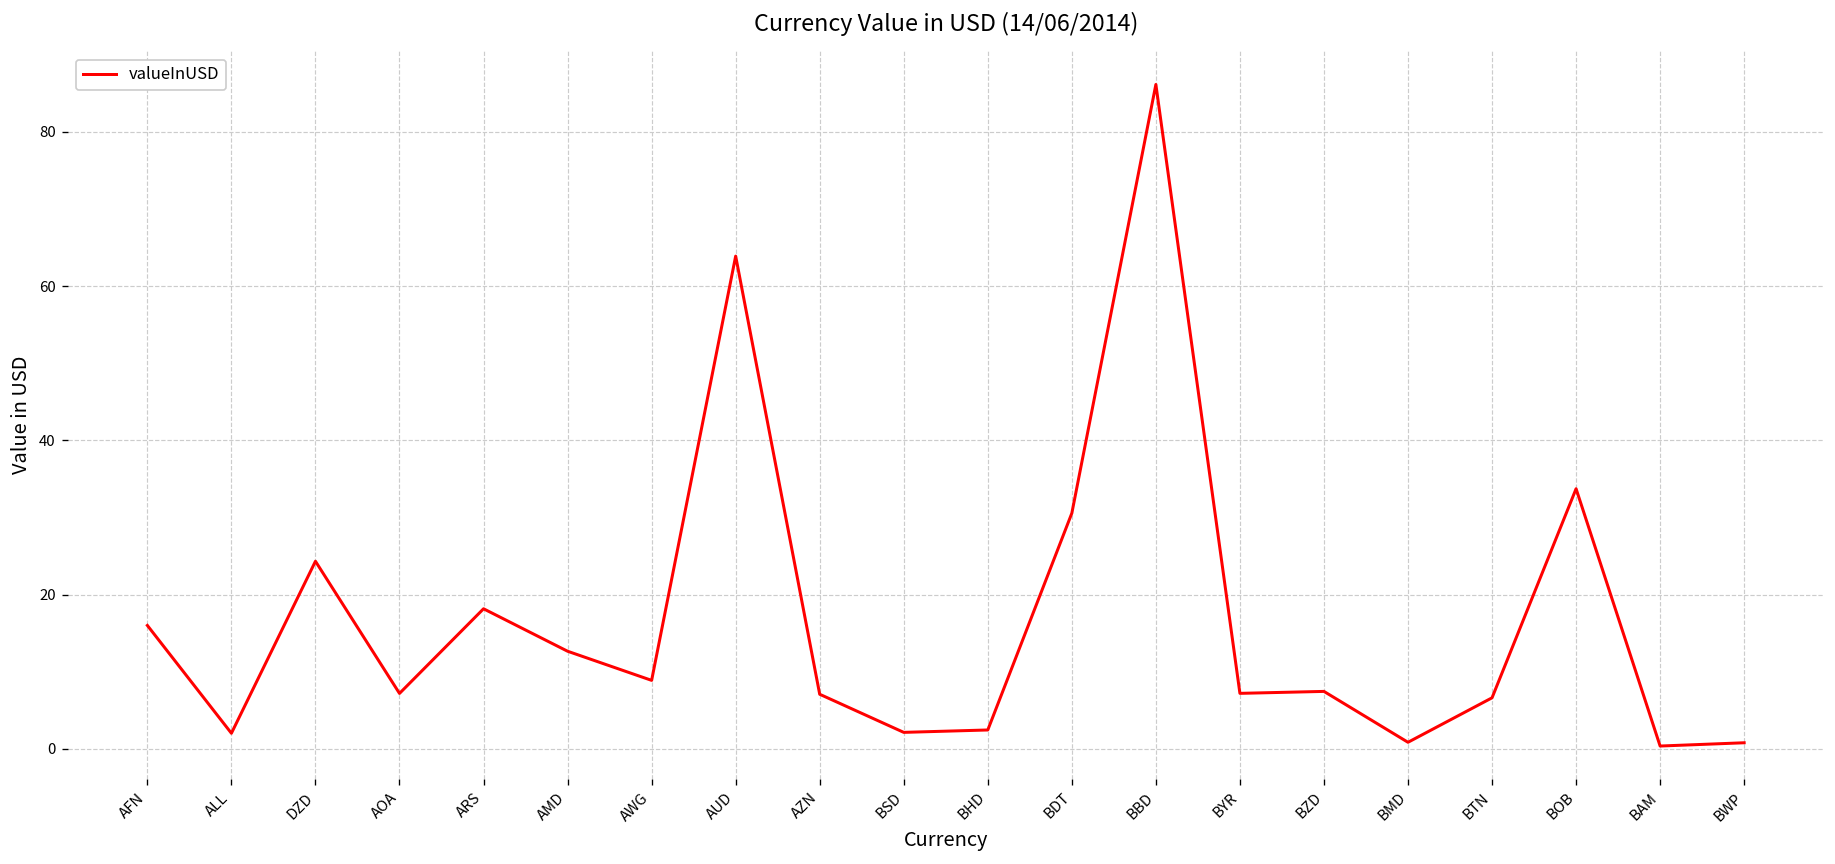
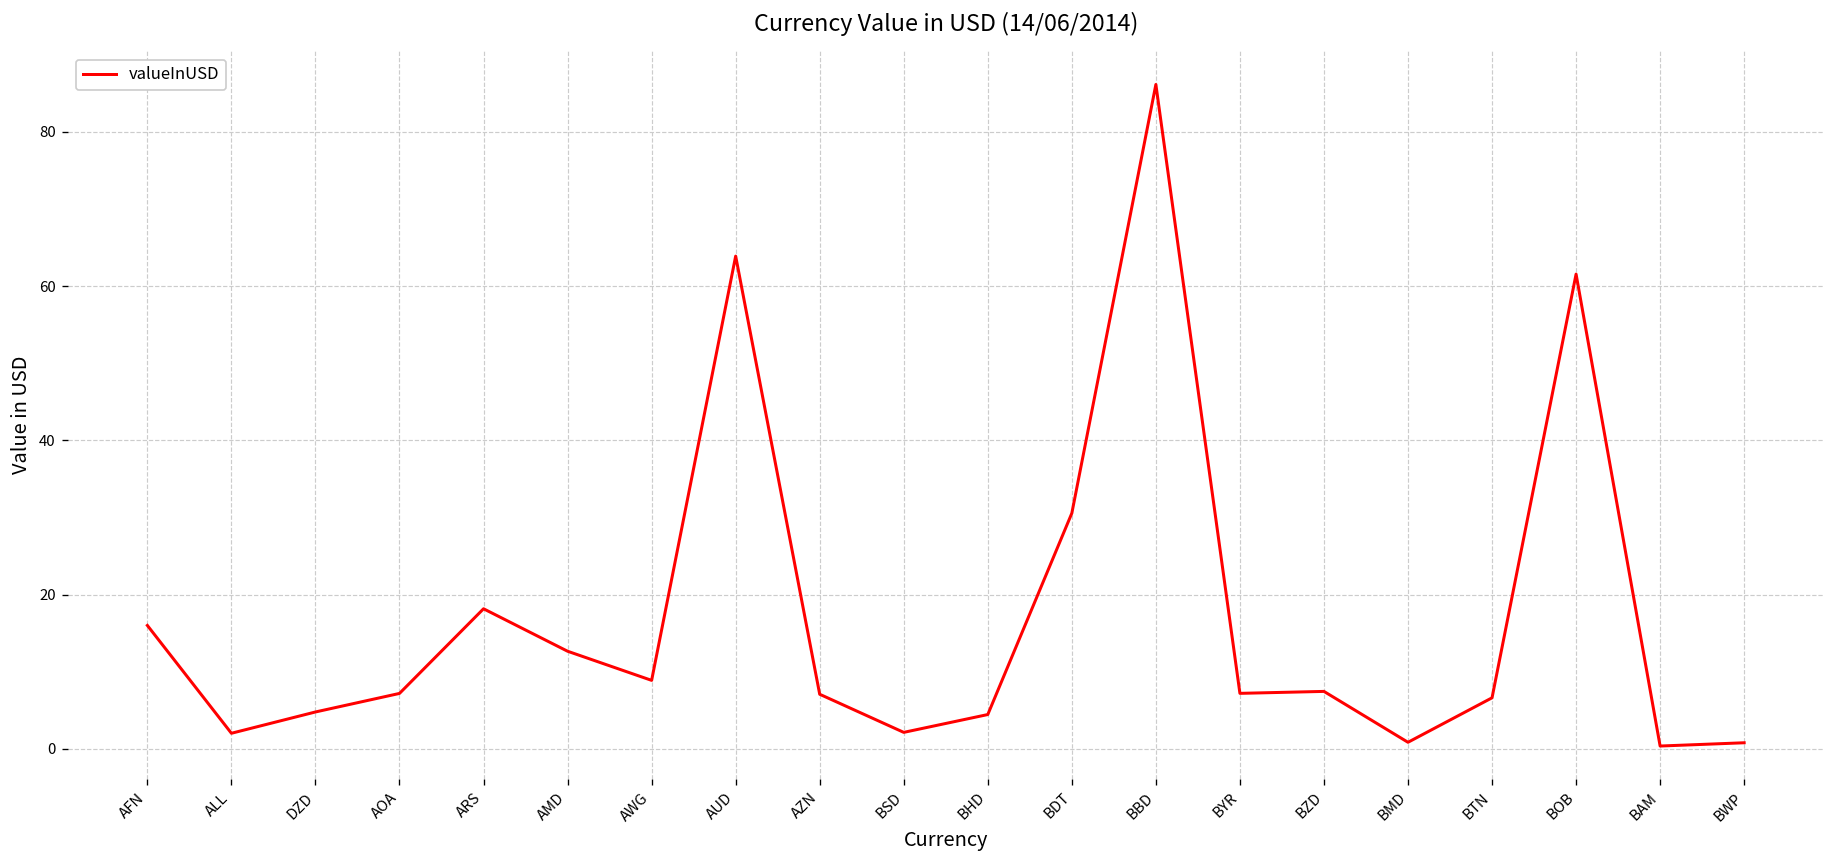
  {
    "AFN": 16,
    "ALL": 2,
-   "DZD": 24,
+   "DZD": 5,
    "AOA": 7,
    "ARS": 18,
    "AMD": 13,
    "AWG": 9,
    "AUD": 64,
    "AZN": 7,
    "BSD": 2,
-   "BHD": 2,
+   "BHD": 4,
    "BDT": 31,
    "BBD": 86,
    "BYR": 7,
    "BZD": 7,
    "BMD": 1,
    "BTN": 7,
-   "BOB": 34,
+   "BOB": 62,
    "BAM": 0,
    "BWP": 1
  }
